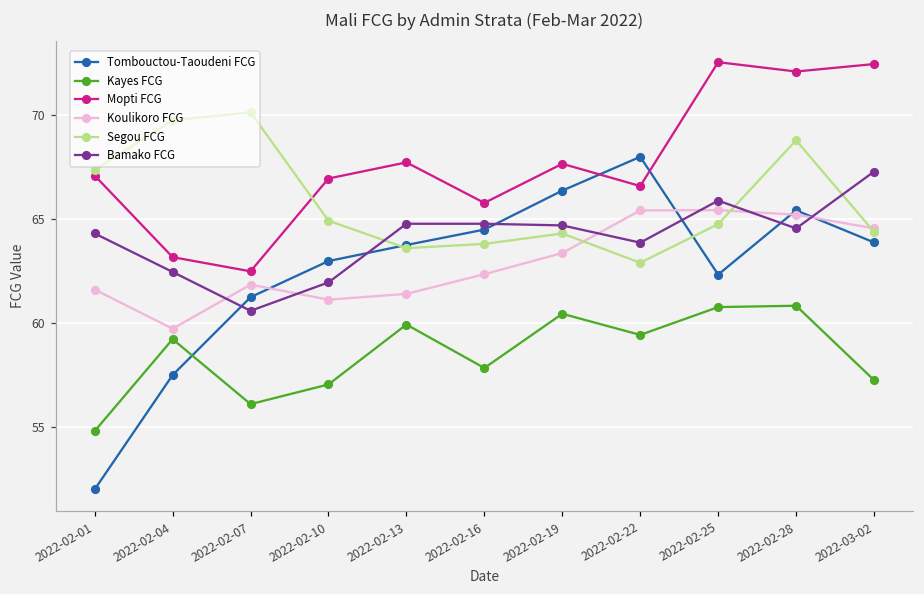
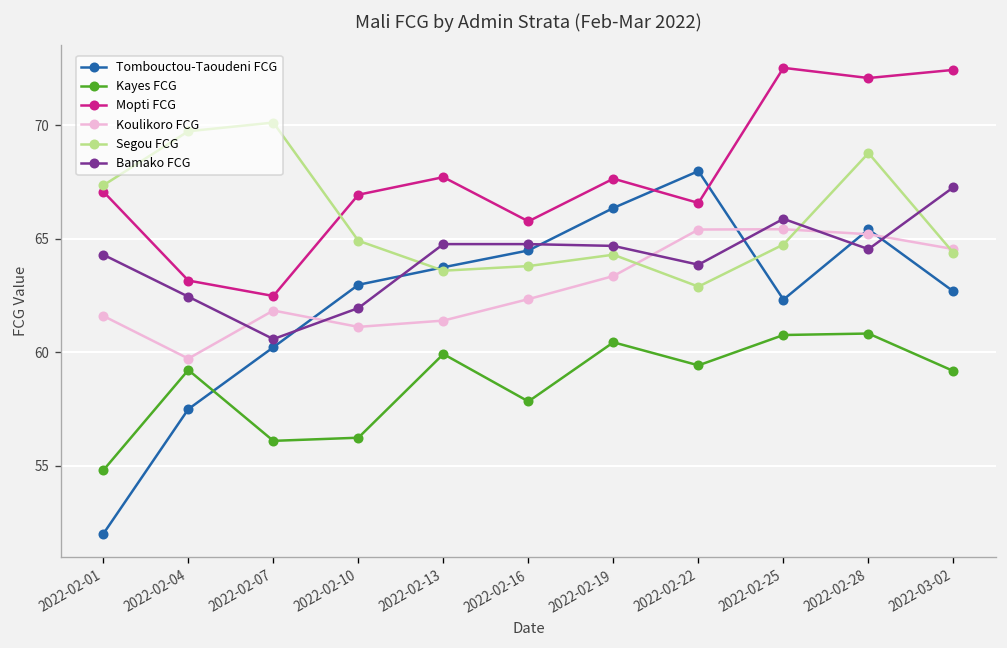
  {
    "Tombouctou-Taoudeni FCG": {
      "2022-02-01": 52.0,
      "2022-02-04": 57.5,
-     "2022-02-07": 61.2,
+     "2022-02-07": 60.2,
      "2022-02-10": 63.0,
      "2022-02-13": 63.7,
      "2022-02-16": 64.5,
      "2022-02-19": 66.4,
      "2022-02-22": 68.0,
      "2022-02-25": 62.3,
      "2022-02-28": 65.4,
-     "2022-03-02": 63.9
+     "2022-03-02": 62.7
    },
    "Kayes FCG": {
      "2022-02-01": 54.8,
      "2022-02-04": 59.2,
      "2022-02-07": 56.1,
-     "2022-02-10": 57.0,
+     "2022-02-10": 56.2,
      "2022-02-13": 59.9,
      "2022-02-16": 57.8,
      "2022-02-19": 60.4,
      "2022-02-22": 59.4,
      "2022-02-25": 60.8,
      "2022-02-28": 60.8,
-     "2022-03-02": 57.2
+     "2022-03-02": 59.2
    },
    "Mopti FCG": {
      "2022-02-01": 67.1,
      "2022-02-04": 63.2,
      "2022-02-07": 62.5,
      "2022-02-10": 66.9,
      "2022-02-13": 67.7,
      "2022-02-16": 65.8,
      "2022-02-19": 67.6,
      "2022-02-22": 66.6,
      "2022-02-25": 72.5,
      "2022-02-28": 72.1,
      "2022-03-02": 72.4
    },
    "Koulikoro FCG": {
      "2022-02-01": 61.6,
      "2022-02-04": 59.7,
      "2022-02-07": 61.8,
      "2022-02-10": 61.1,
      "2022-02-13": 61.4,
      "2022-02-16": 62.3,
      "2022-02-19": 63.4,
      "2022-02-22": 65.4,
      "2022-02-25": 65.4,
      "2022-02-28": 65.2,
      "2022-03-02": 64.5
    },
    "Segou FCG": {
      "2022-02-01": 67.3,
      "2022-02-10": 64.9,
      "2022-02-13": 63.6,
      "2022-02-16": 63.8,
      "2022-02-19": 64.3,
      "2022-02-22": 62.9,
      "2022-02-25": 64.7,
      "2022-02-28": 68.8,
      "2022-03-02": 64.4
    },
    "Bamako FCG": {
      "2022-02-01": 64.3,
      "2022-02-04": 62.4,
      "2022-02-07": 60.6,
      "2022-02-10": 61.9,
      "2022-02-13": 64.8,
      "2022-02-16": 64.8,
      "2022-02-19": 64.7,
      "2022-02-22": 63.9,
      "2022-02-25": 65.9,
      "2022-02-28": 64.5,
      "2022-03-02": 67.3
    }
  }
